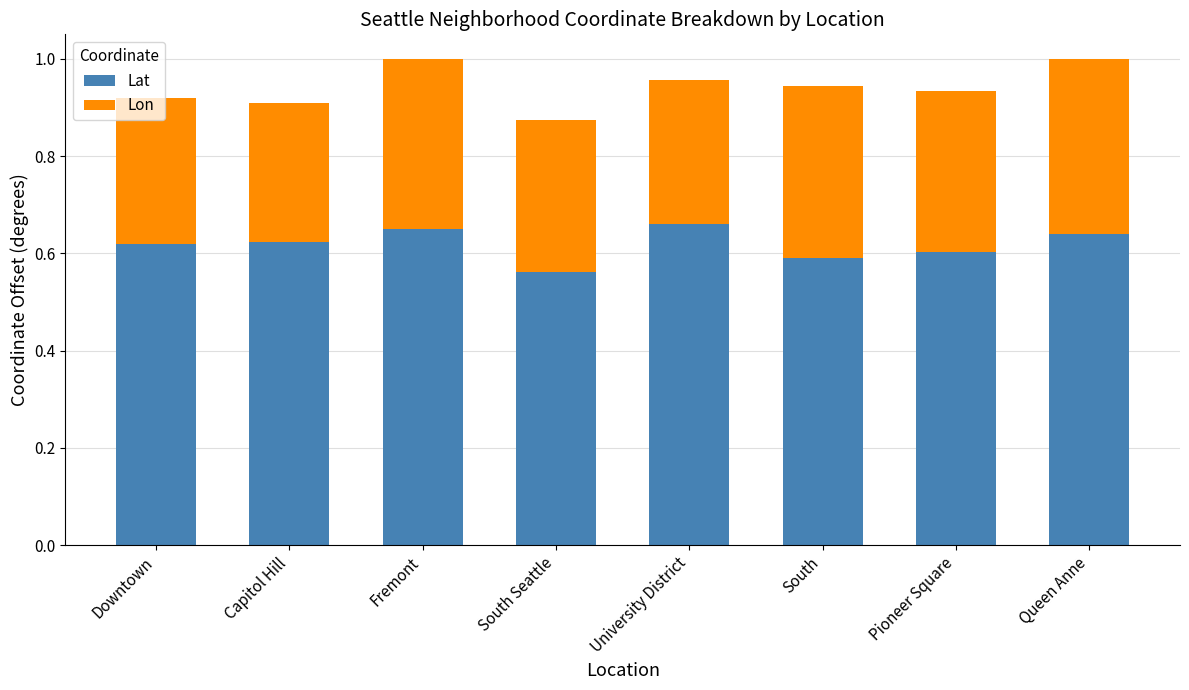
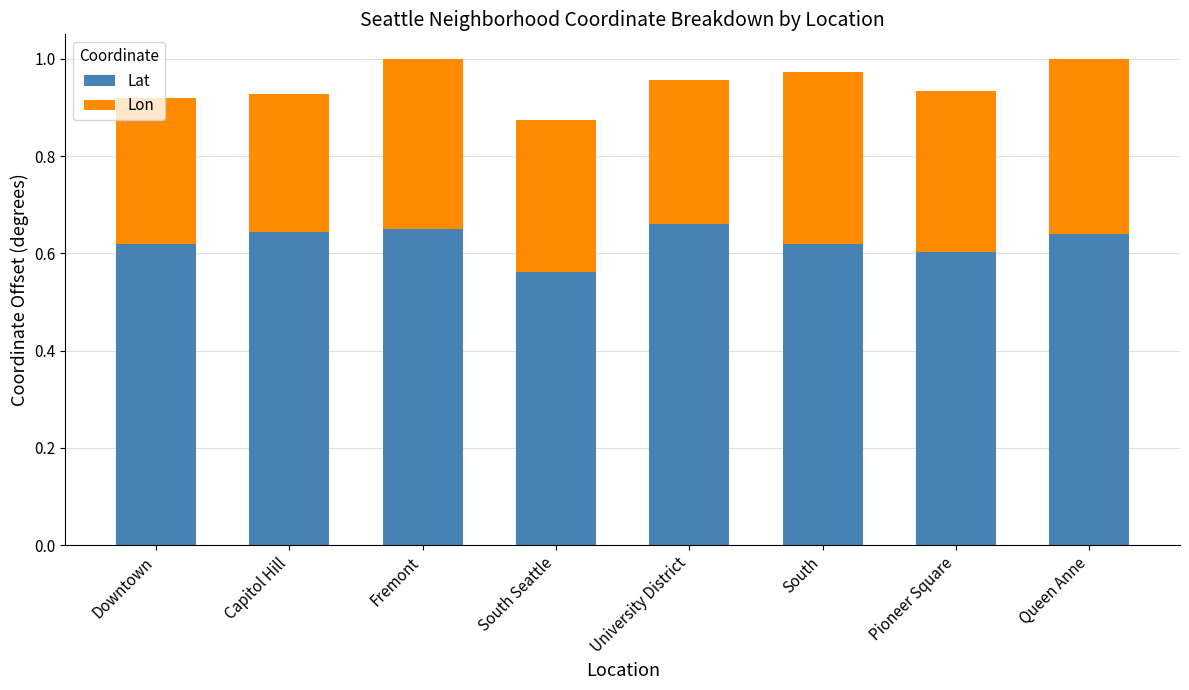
  {
    "Lat": {
      "Downtown": 0.62,
-     "Capitol Hill": 0.62,
+     "Capitol Hill": 0.64,
      "Fremont": 0.65,
      "South Seattle": 0.56,
      "University District": 0.66,
-     "South": 0.59,
+     "South": 0.62,
      "Pioneer Square": 0.60,
      "Queen Anne": 0.64
    },
    "Lon": {
      "Capitol Hill": 0.28,
      "Fremont": 0.35,
      "South Seattle": 0.31,
      "University District": 0.30,
      "South": 0.35,
      "Pioneer Square": 0.33,
      "Queen Anne": 0.36
    }
  }
